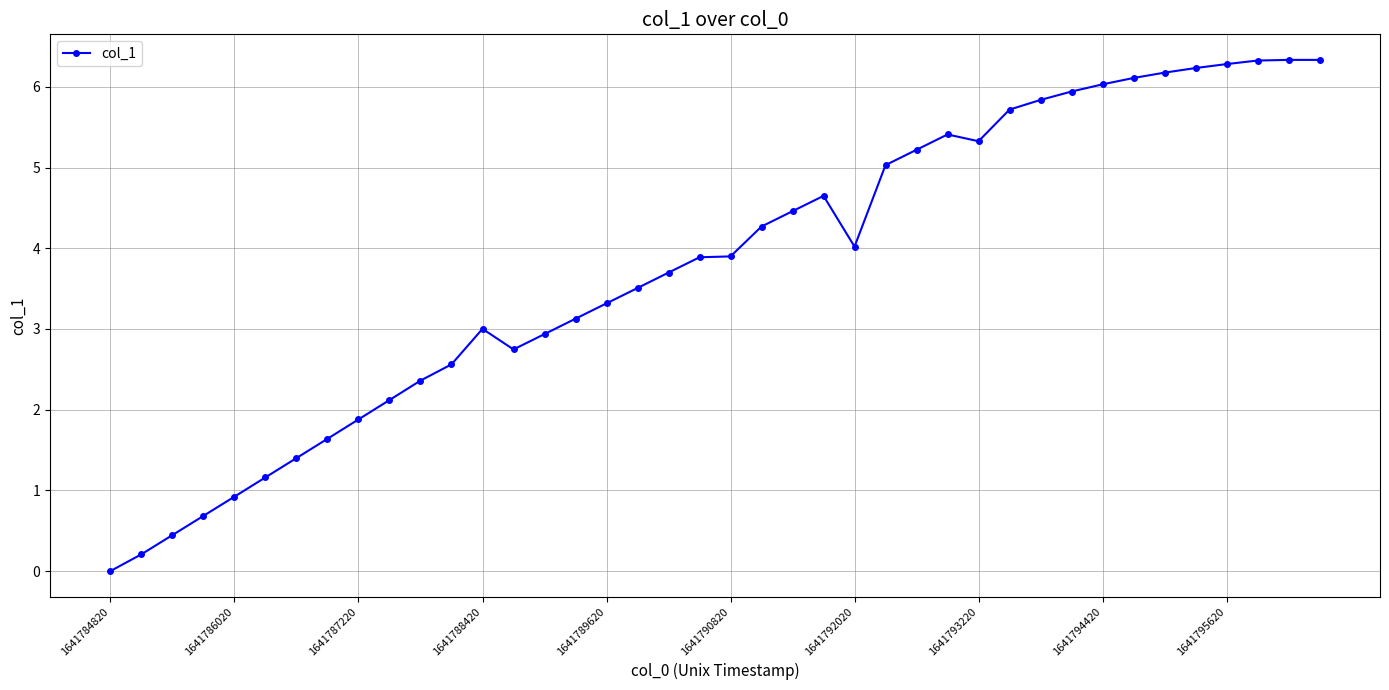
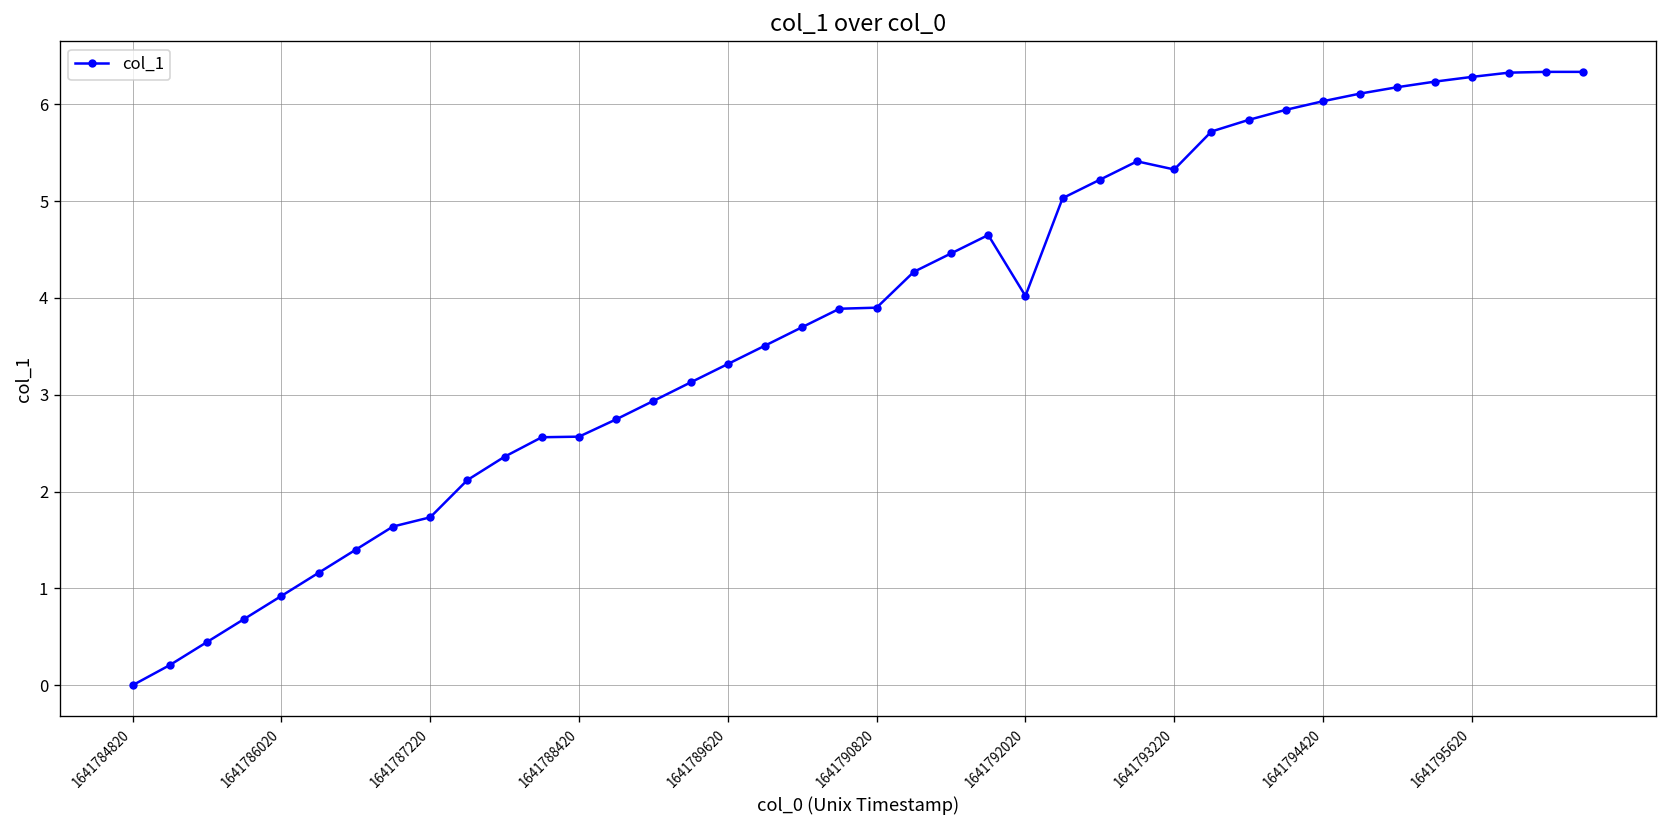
  {
    "1641784820": 0.0,
    "1641786020": 0.9,
-   "1641787220": 1.9,
-   "1641788420": 3.0,
+   "1641787220": 1.7,
+   "1641788420": 2.6,
    "1641789620": 3.3,
    "1641790820": 3.9,
    "1641792020": 4.0,
    "1641793220": 5.3,
    "1641794420": 6.0,
    "1641795620": 6.3
  }
